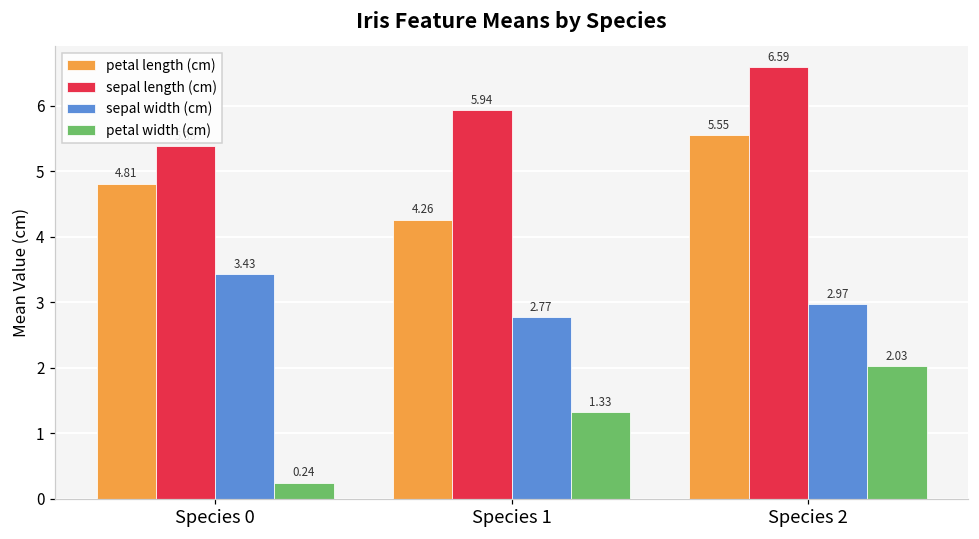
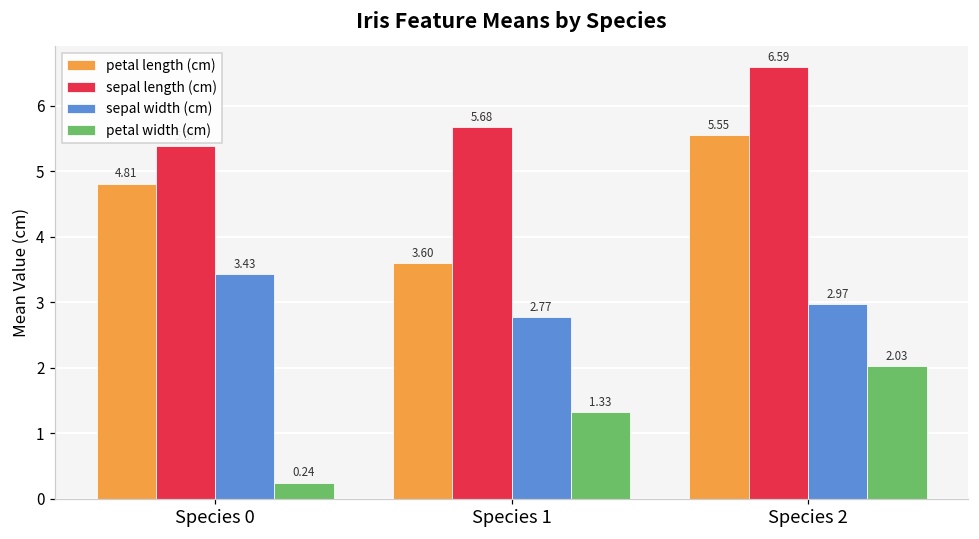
  {
    "petal length (cm)": {
      "Species 0": 4.81,
-     "Species 1": 4.26,
+     "Species 1": 3.60,
      "Species 2": 5.55
    },
    "sepal length (cm)": {
-     "Species 1": 5.94,
+     "Species 1": 5.68,
      "Species 2": 6.59
    },
    "sepal width (cm)": {
      "Species 0": 3.43,
      "Species 1": 2.77,
      "Species 2": 2.97
    },
    "petal width (cm)": {
      "Species 0": 0.24,
      "Species 1": 1.33,
      "Species 2": 2.03
    }
  }
